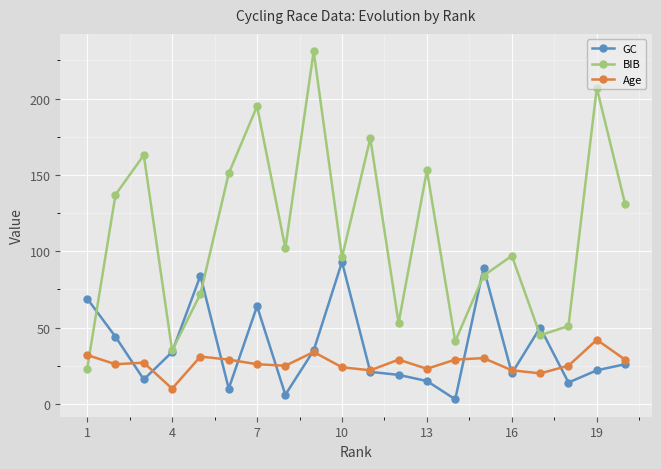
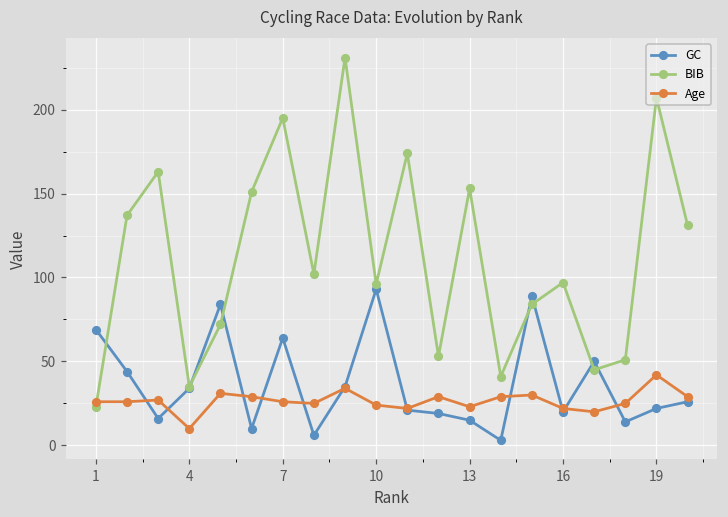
  {
    "GC": {
      "1": 69,
      "7": 64,
      "10": 93,
      "13": 15,
      "16": 20,
      "19": 22
    },
    "BIB": {
      "1": 23,
      "7": 195,
      "10": 96,
      "13": 153,
      "16": 97
    },
    "Age": {
-     "1": 32,
+     "1": 26,
      "4": 10,
      "7": 26,
      "10": 24,
      "13": 23,
      "16": 22,
      "19": 42
    }
  }
